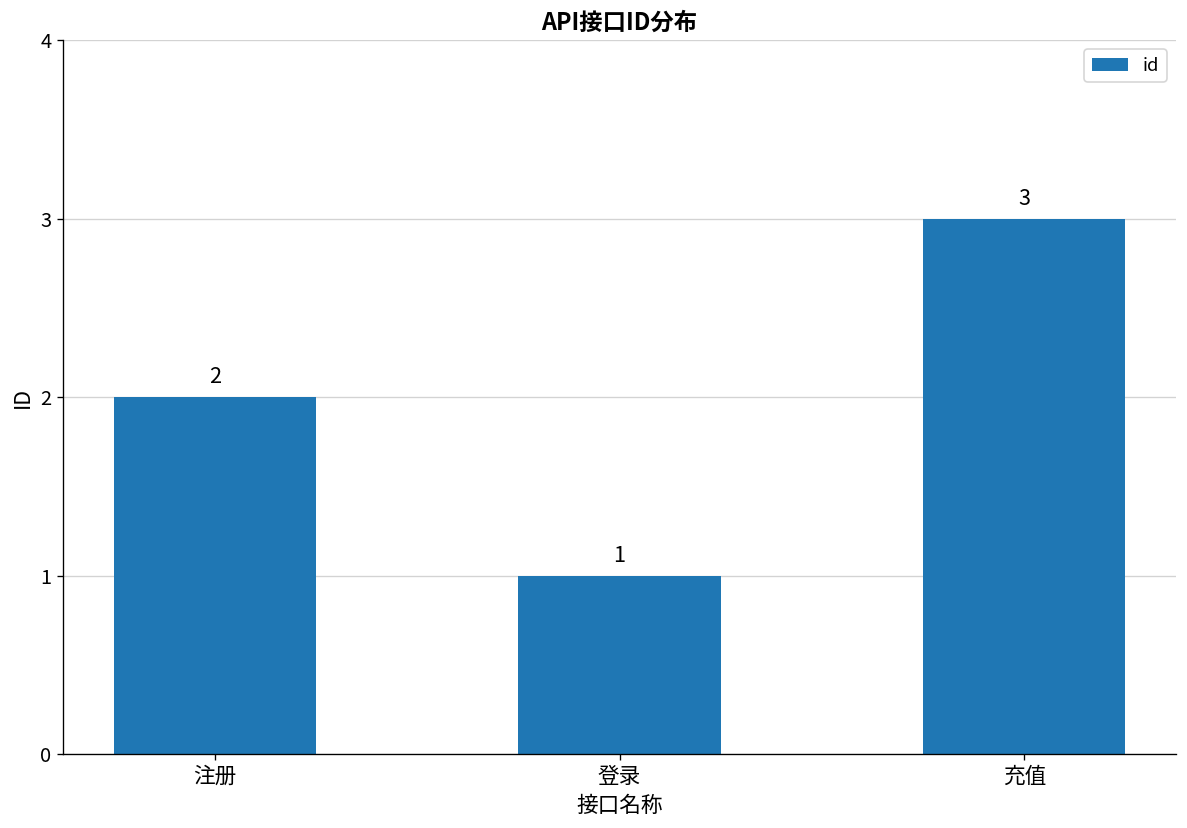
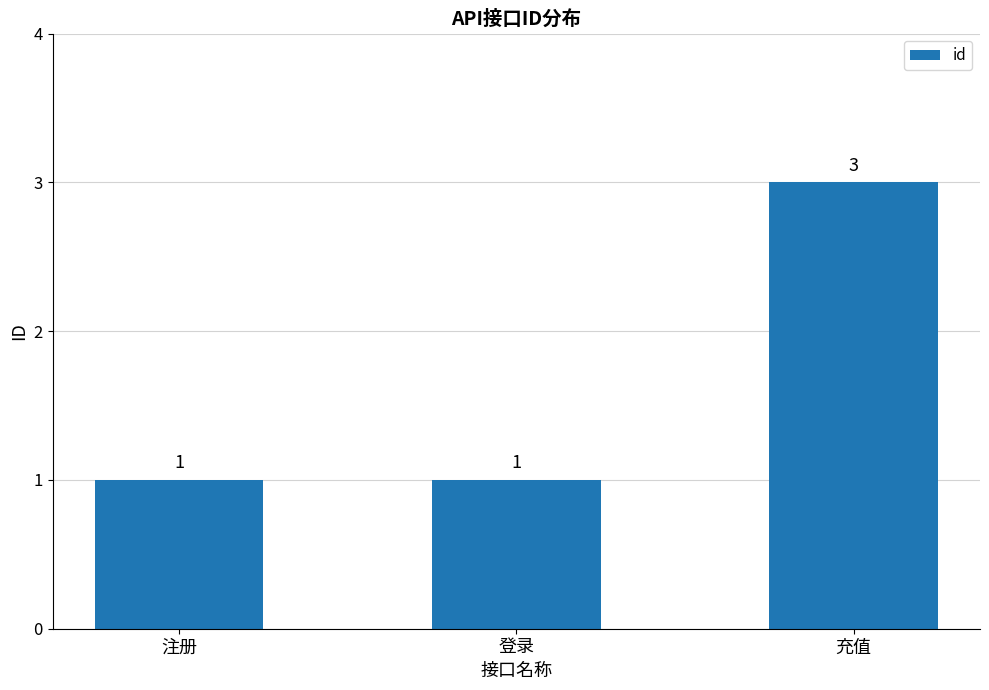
  {
-   "注册": 2,
+   "注册": 1,
    "登录": 1,
    "充值": 3
  }
